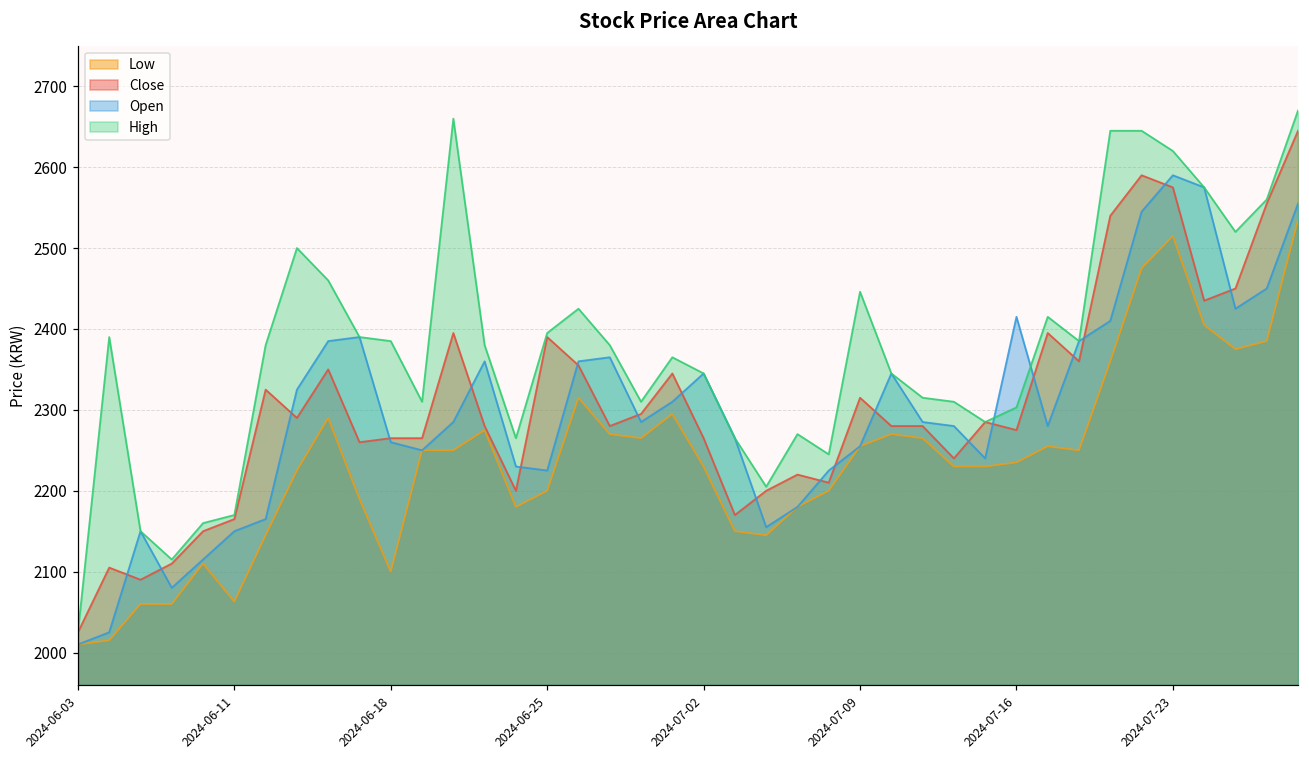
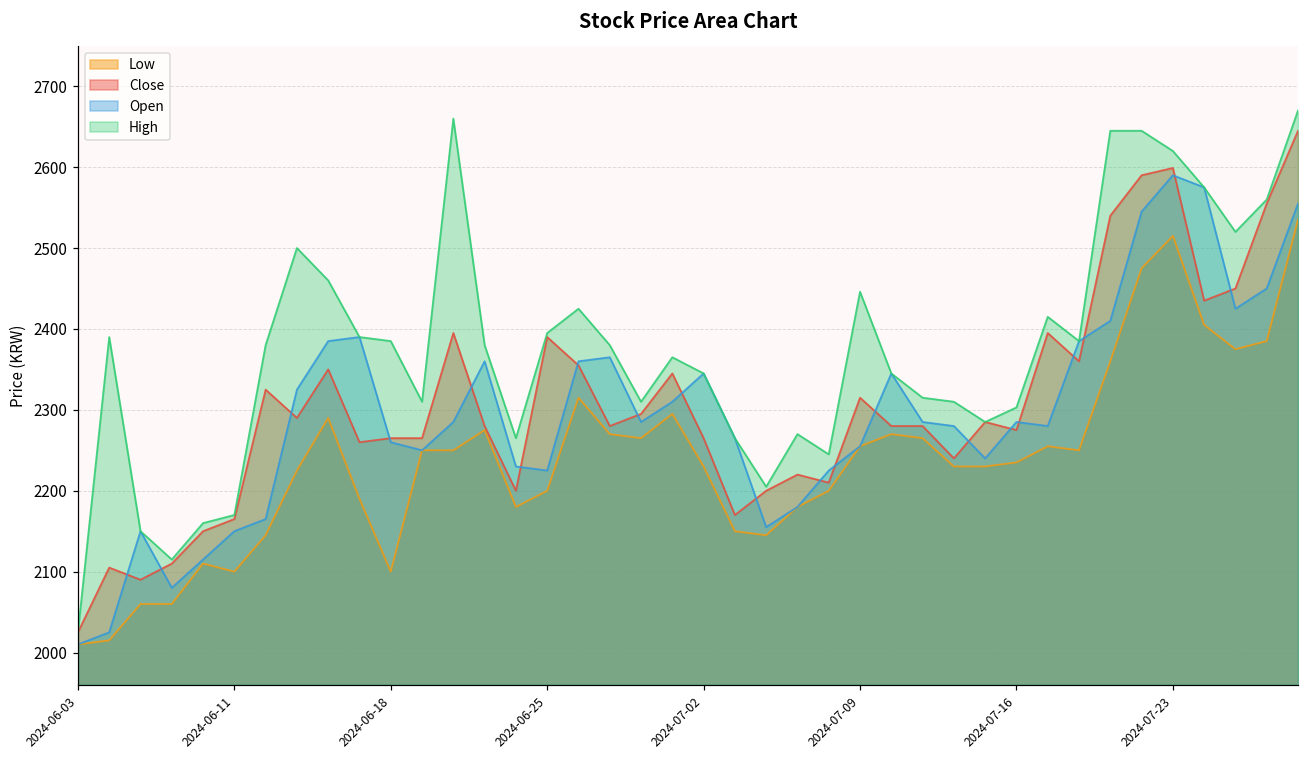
  {
    "Low": {
-     "2024-06-11": 2060,
+     "2024-06-11": 2100,
      "2024-06-18": 2100,
      "2024-06-25": 2200,
      "2024-07-02": 2230,
      "2024-07-16": 2240,
      "2024-07-23": 2520
    },
    "Close": {
      "2024-06-11": 2170,
      "2024-06-18": 2270,
      "2024-06-25": 2390,
      "2024-07-02": 2270,
      "2024-07-09": 2320,
      "2024-07-16": 2280,
-     "2024-07-23": 2580
+     "2024-07-23": 2600
    },
    "Open": {
      "2024-06-11": 2150,
      "2024-06-18": 2260,
      "2024-06-25": 2230,
-     "2024-07-16": 2420,
+     "2024-07-16": 2290,
      "2024-07-23": 2590
    },
    "High": {
      "2024-06-11": 2170,
      "2024-06-18": 2390,
      "2024-06-25": 2400,
      "2024-07-09": 2450,
      "2024-07-16": 2300,
      "2024-07-23": 2620
    }
  }
